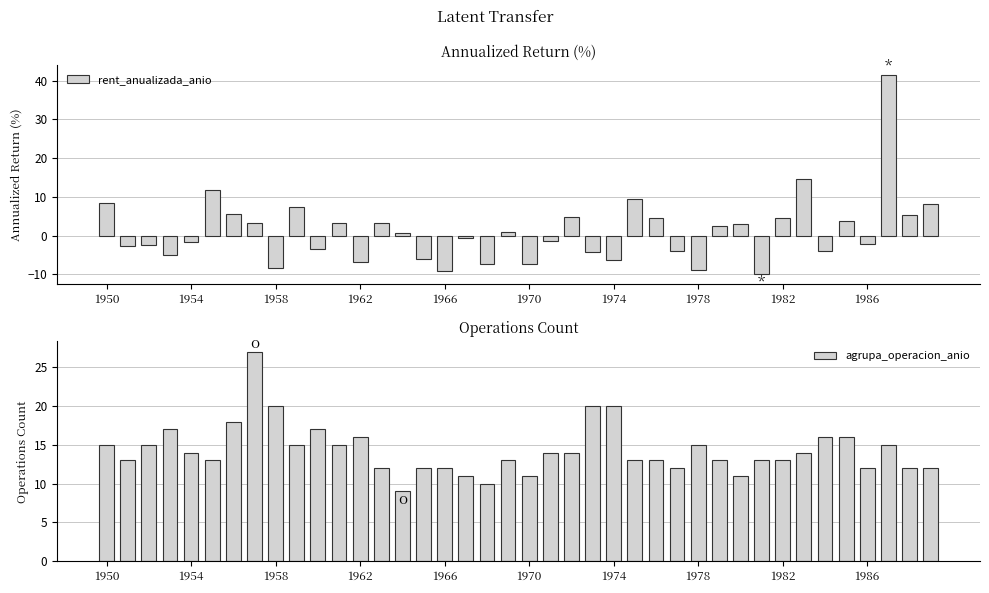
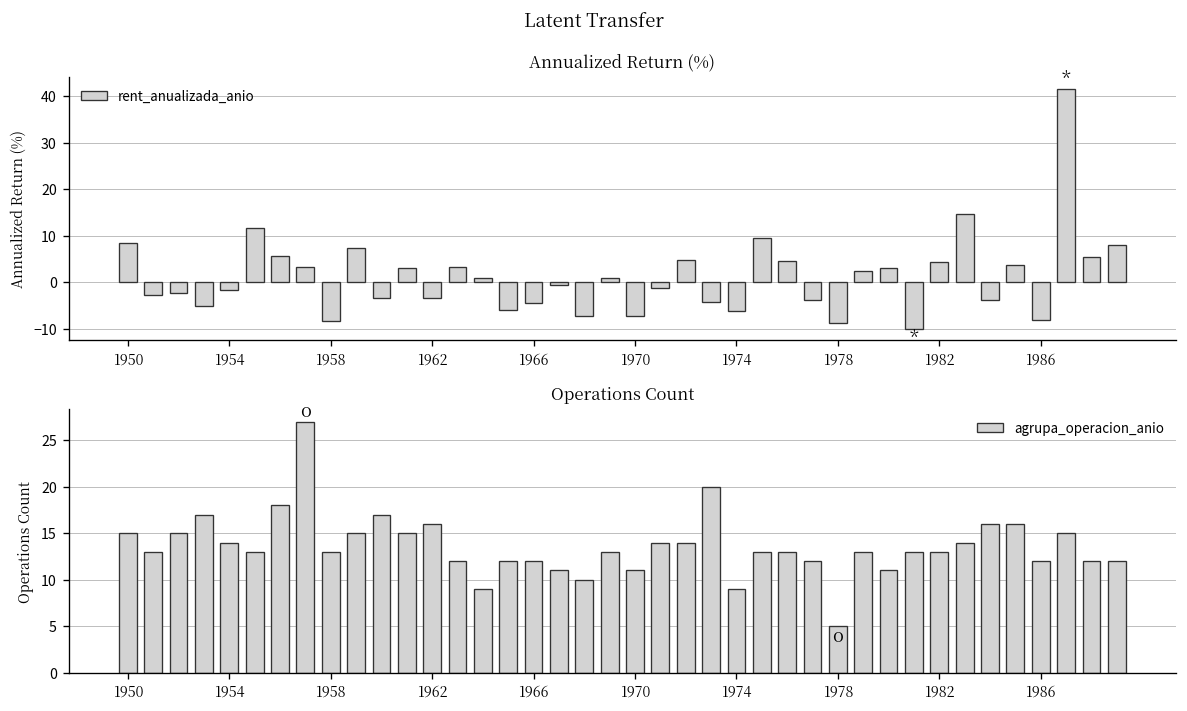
  {
    "Annualized Return (%)": {
      "1950": 9,
      "1954": -2,
      "1958": -8,
-     "1962": -7,
-     "1966": -9,
+     "1962": -3,
+     "1966": -4,
      "1970": -7,
      "1974": -6,
      "1978": -9,
      "1982": 4,
-     "1986": -2
+     "1986": -8
    },
    "Operations Count": {
      "1950": 15,
      "1954": 14,
-     "1958": 20,
+     "1958": 13,
      "1962": 16,
      "1966": 12,
      "1970": 11,
-     "1974": 20,
-     "1978": 15,
+     "1974": 9,
+     "1978": 5,
      "1982": 13,
      "1986": 12
    }
  }
